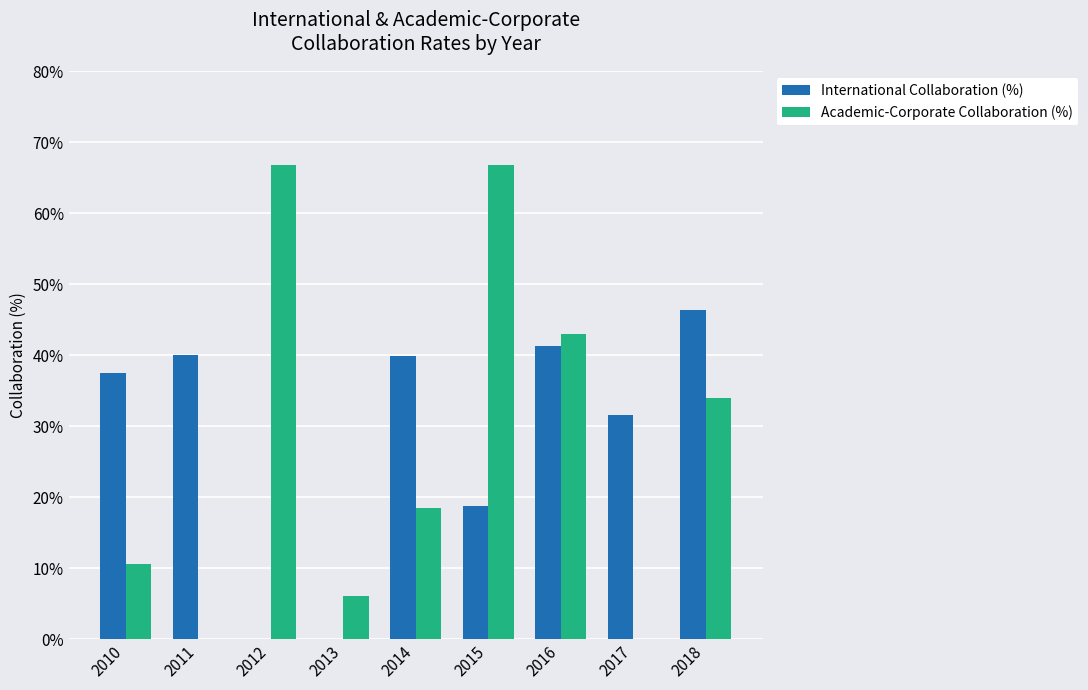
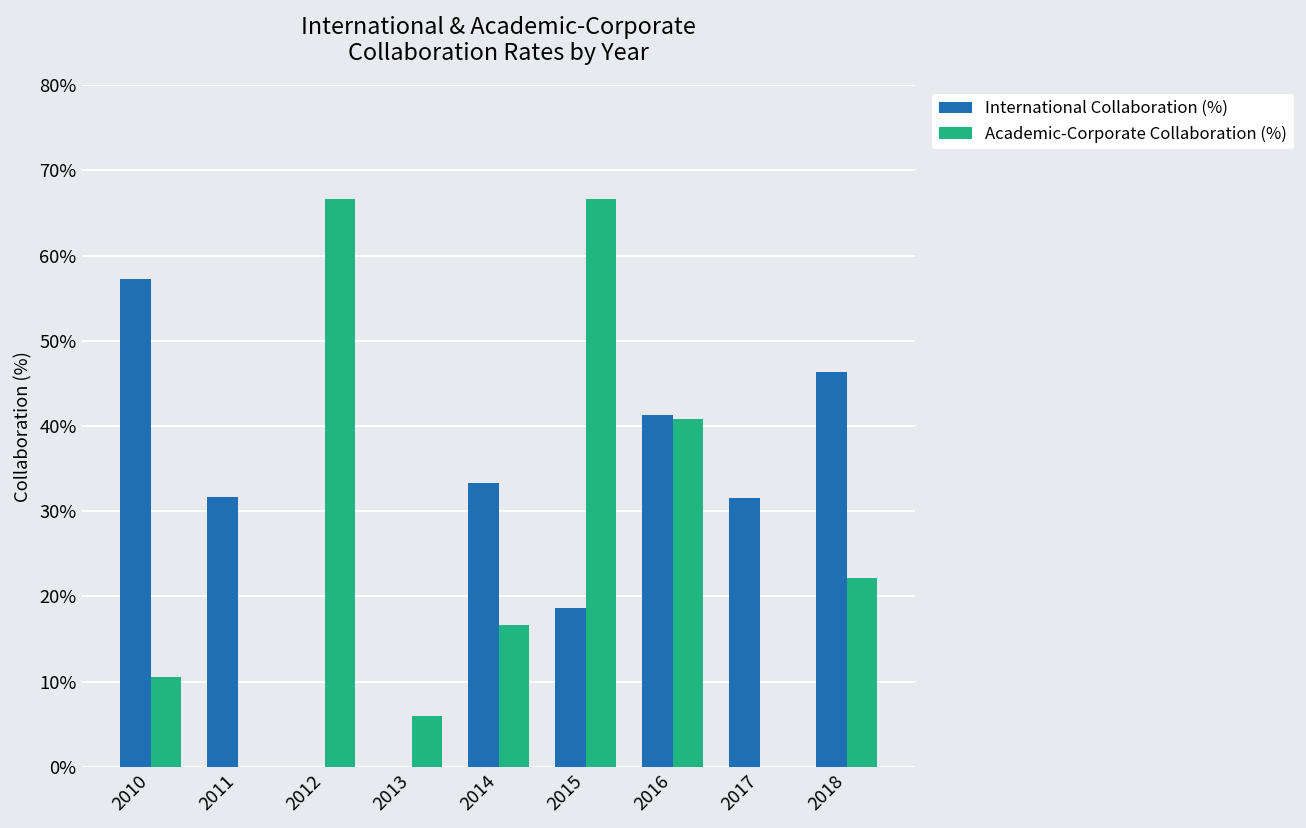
  {
    "International Collaboration (%)": {
-     "2010": "38%",
-     "2011": "40%",
+     "2010": "57%",
+     "2011": "32%",
      "2012": "0%",
      "2013": "0%",
-     "2014": "40%",
+     "2014": "33%",
      "2015": "19%",
      "2016": "41%",
      "2017": "32%",
      "2018": "46%"
    },
    "Academic-Corporate Collaboration (%)": {
      "2010": "11%",
      "2011": "0%",
      "2012": "67%",
      "2013": "6%",
-     "2014": "19%",
+     "2014": "17%",
      "2015": "67%",
-     "2016": "43%",
+     "2016": "41%",
      "2017": "0%",
-     "2018": "34%"
+     "2018": "22%"
    }
  }
